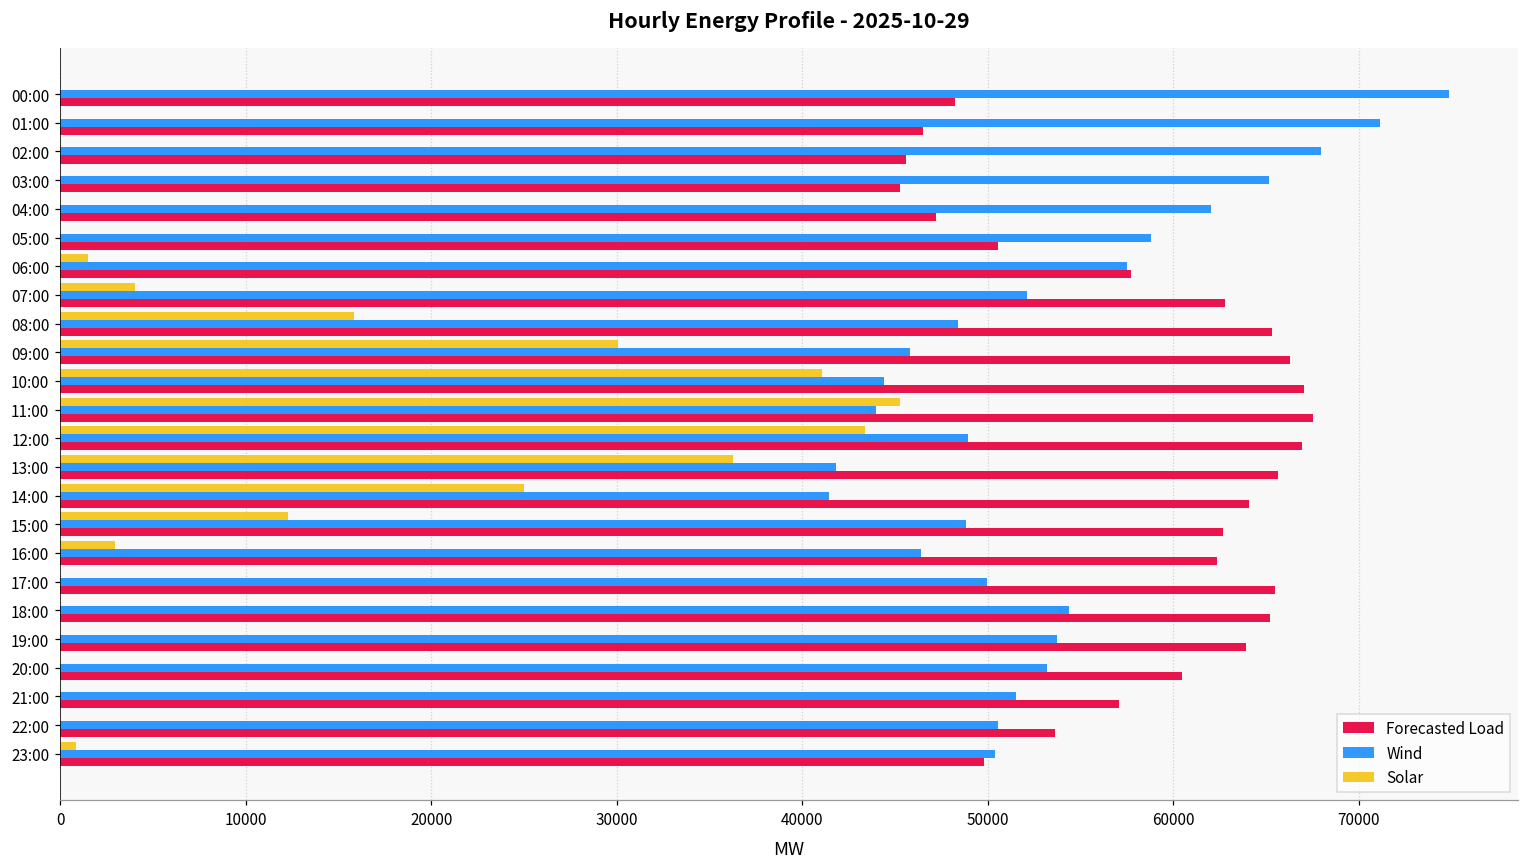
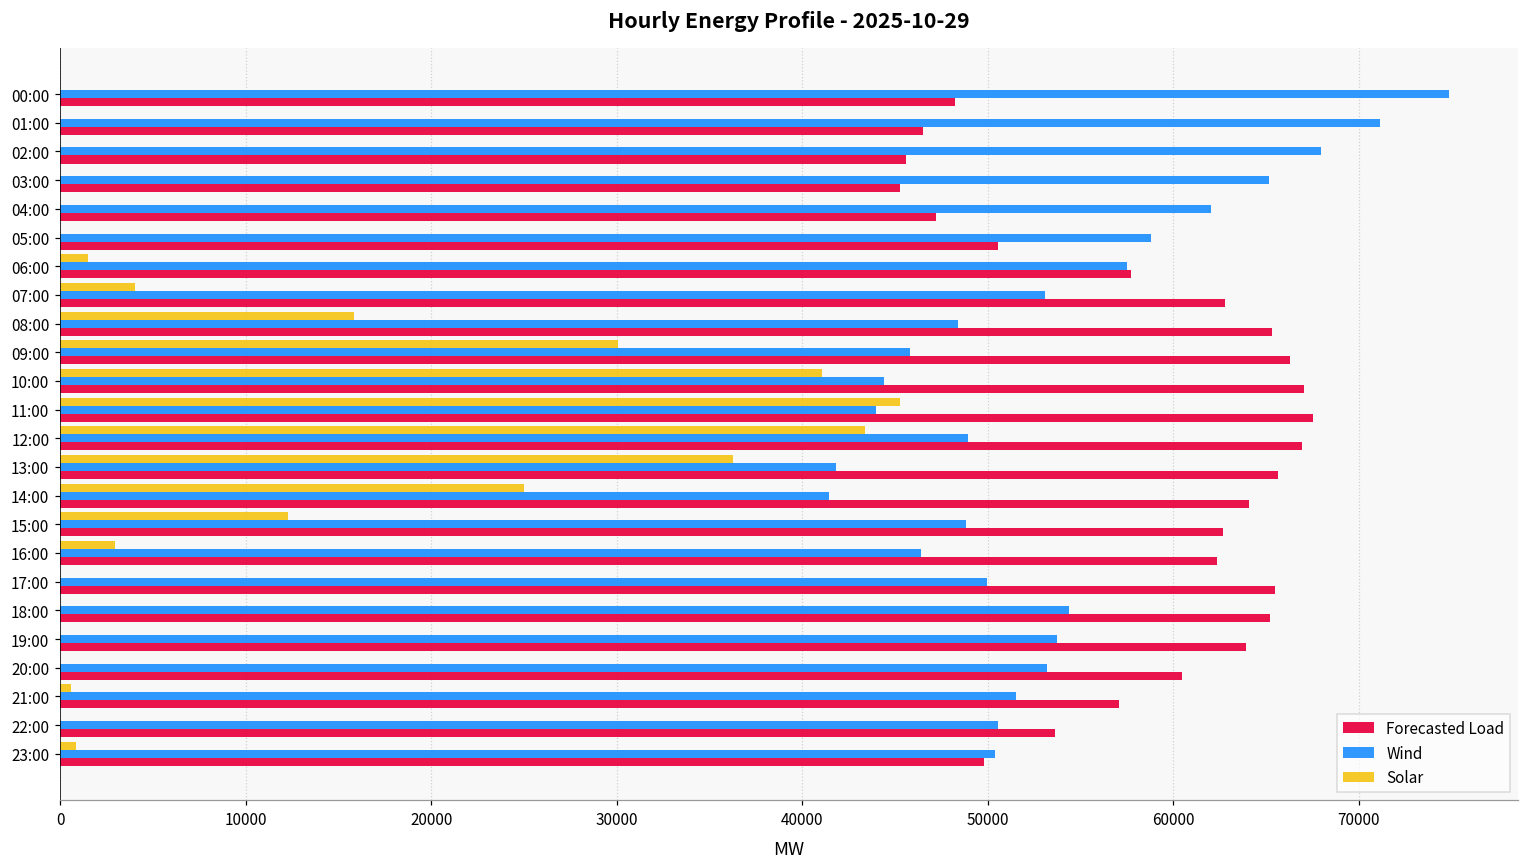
  {
    "Forecasted Load": {
      "00:00": 48200,
      "01:00": 46500,
      "02:00": 45600,
      "03:00": 45300,
      "04:00": 47200,
      "05:00": 50600,
      "06:00": 57700,
      "07:00": 62800,
      "08:00": 65300,
      "09:00": 66300,
      "10:00": 67000,
      "11:00": 67500,
      "12:00": 66900,
      "13:00": 65600,
      "14:00": 64100,
      "15:00": 62700,
      "16:00": 62400,
      "17:00": 65500,
      "18:00": 65200,
      "19:00": 63900,
      "20:00": 60400,
      "21:00": 57000,
      "22:00": 53600,
      "23:00": 49800
    },
    "Wind": {
      "00:00": 74800,
      "01:00": 71100,
      "02:00": 68000,
      "03:00": 65200,
      "04:00": 62000,
      "05:00": 58800,
      "06:00": 57500,
-     "07:00": 52100,
+     "07:00": 53100,
      "08:00": 48400,
      "09:00": 45800,
      "10:00": 44400,
      "11:00": 44000,
      "12:00": 48900,
      "13:00": 41800,
      "14:00": 41400,
      "15:00": 48800,
      "16:00": 46400,
      "17:00": 50000,
      "18:00": 54400,
      "19:00": 53700,
      "20:00": 53200,
      "21:00": 51500,
      "22:00": 50500,
      "23:00": 50400
    },
    "Solar": {
      "00:00": 0,
      "01:00": 0,
      "02:00": 0,
      "03:00": 0,
      "04:00": 0,
      "05:00": 0,
      "06:00": 1500,
      "07:00": 4000,
      "08:00": 15900,
      "09:00": 30000,
      "10:00": 41100,
      "11:00": 45300,
      "12:00": 43400,
      "13:00": 36300,
      "14:00": 25000,
      "15:00": 12300,
      "16:00": 3000,
      "18:00": 0,
      "19:00": 0,
      "20:00": 0,
-     "21:00": 0,
+     "21:00": 600,
      "22:00": 0,
      "23:00": 800
    }
  }
